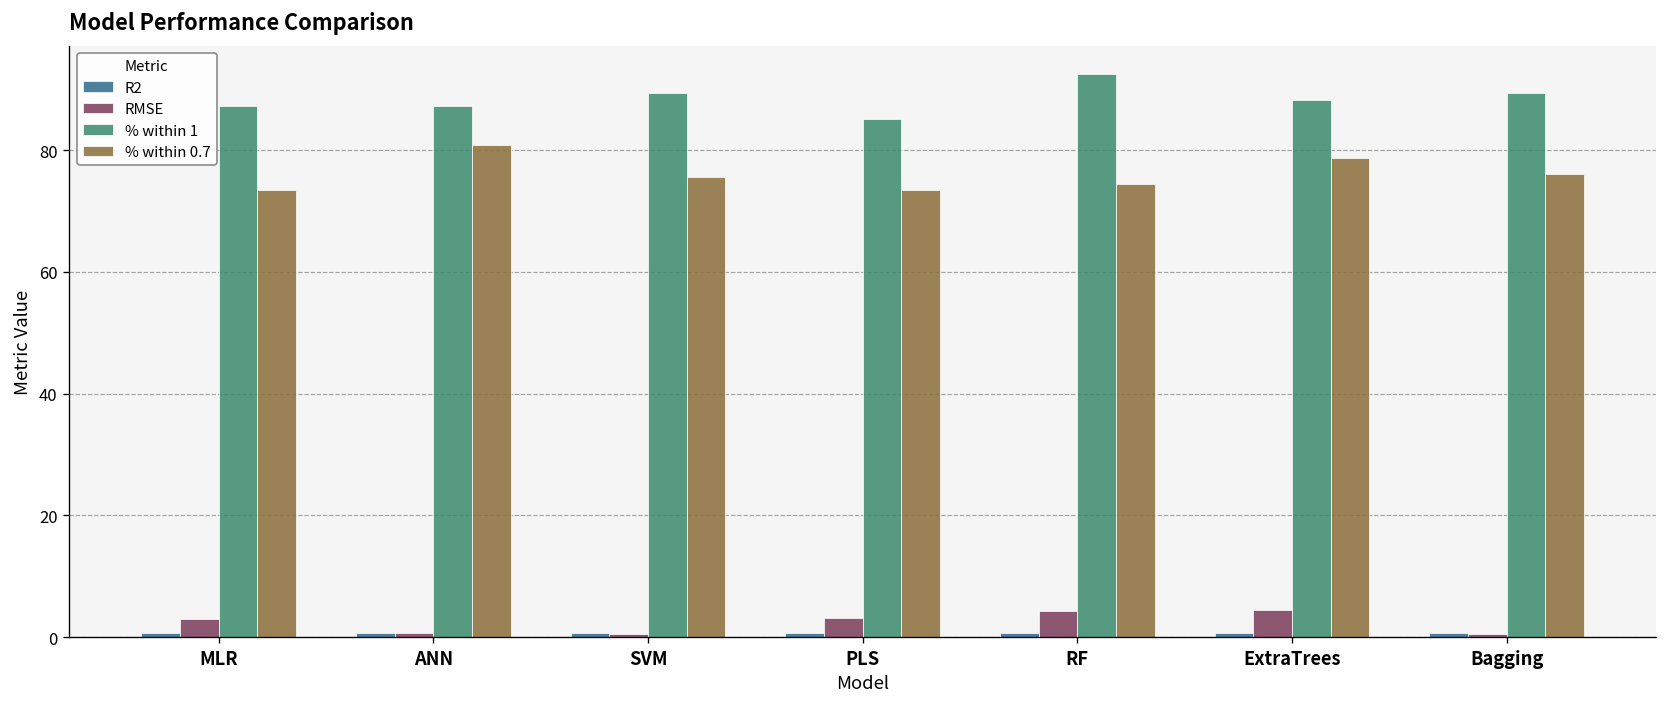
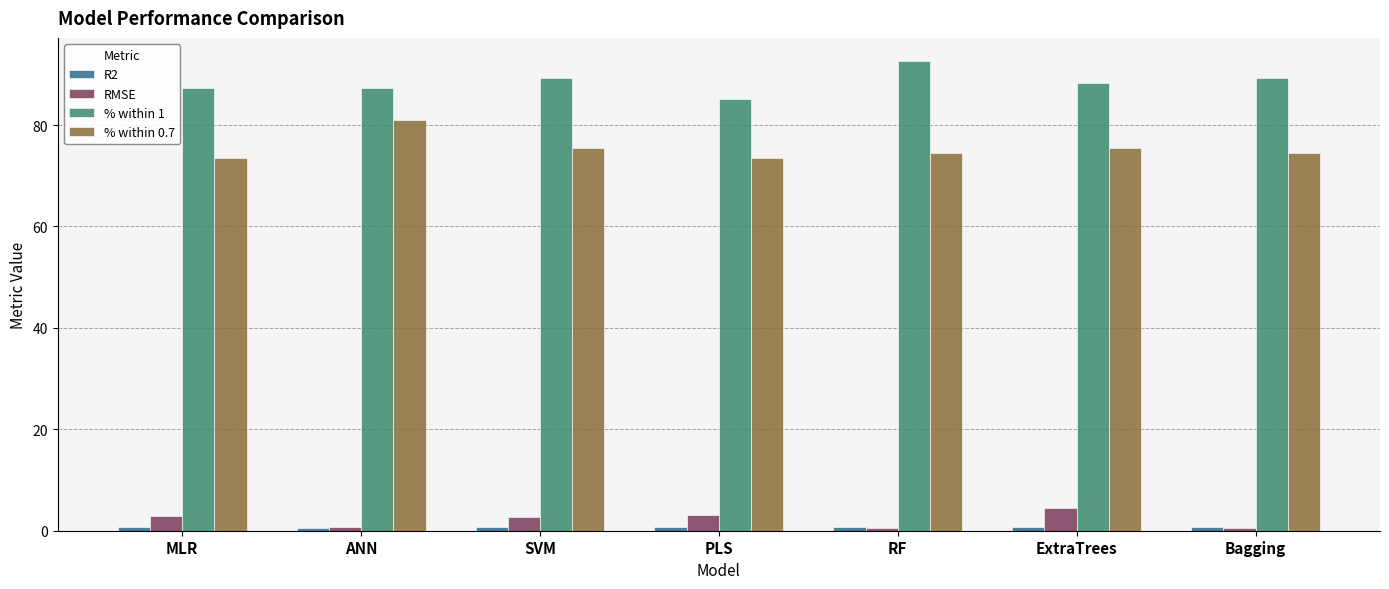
  {
    "RMSE": {
      "MLR": 3,
      "ANN": 1,
-     "SVM": 1,
+     "SVM": 3,
      "PLS": 3,
-     "RF": 4,
+     "RF": 1,
      "ExtraTrees": 4,
      "Bagging": 1
    },
    "% within 0.7": {
      "MLR": 73,
      "ANN": 81,
      "SVM": 76,
      "PLS": 73,
      "RF": 74,
-     "ExtraTrees": 79,
-     "Bagging": 76
+     "ExtraTrees": 75,
+     "Bagging": 74
    }
  }
